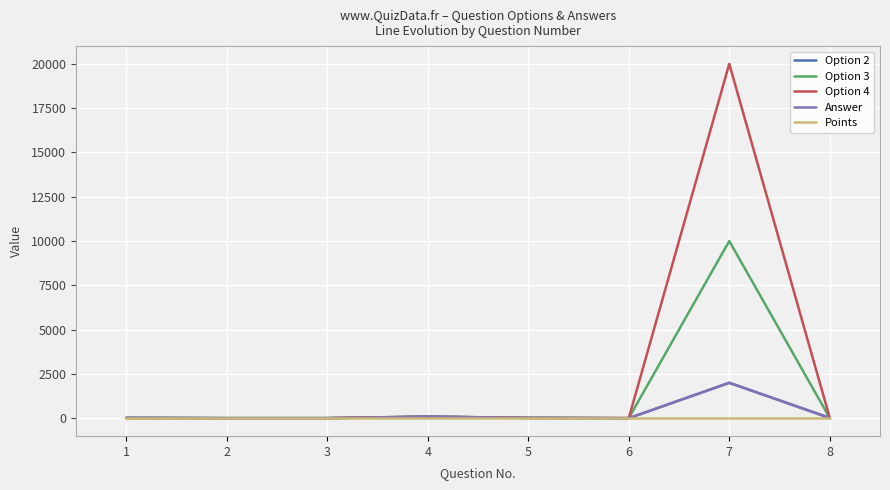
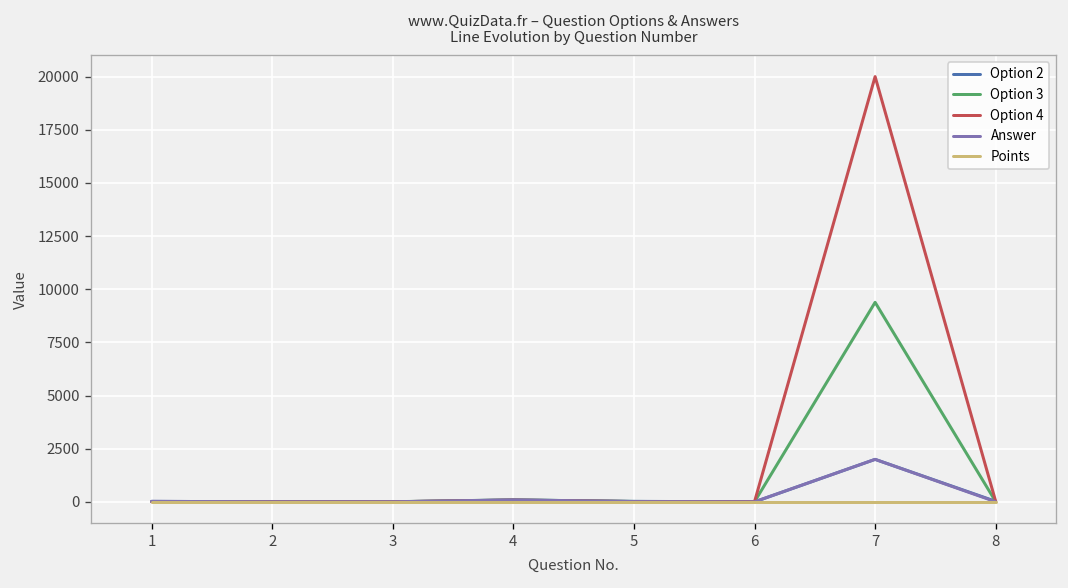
  {
    "Answer": {
      "7": 2000
    },
    "Option 3": {
-     "7": 10000
+     "7": 9400
    },
    "Option 4": {
      "7": 20000
    },
    "Points": {
      "7": 0
    }
  }
